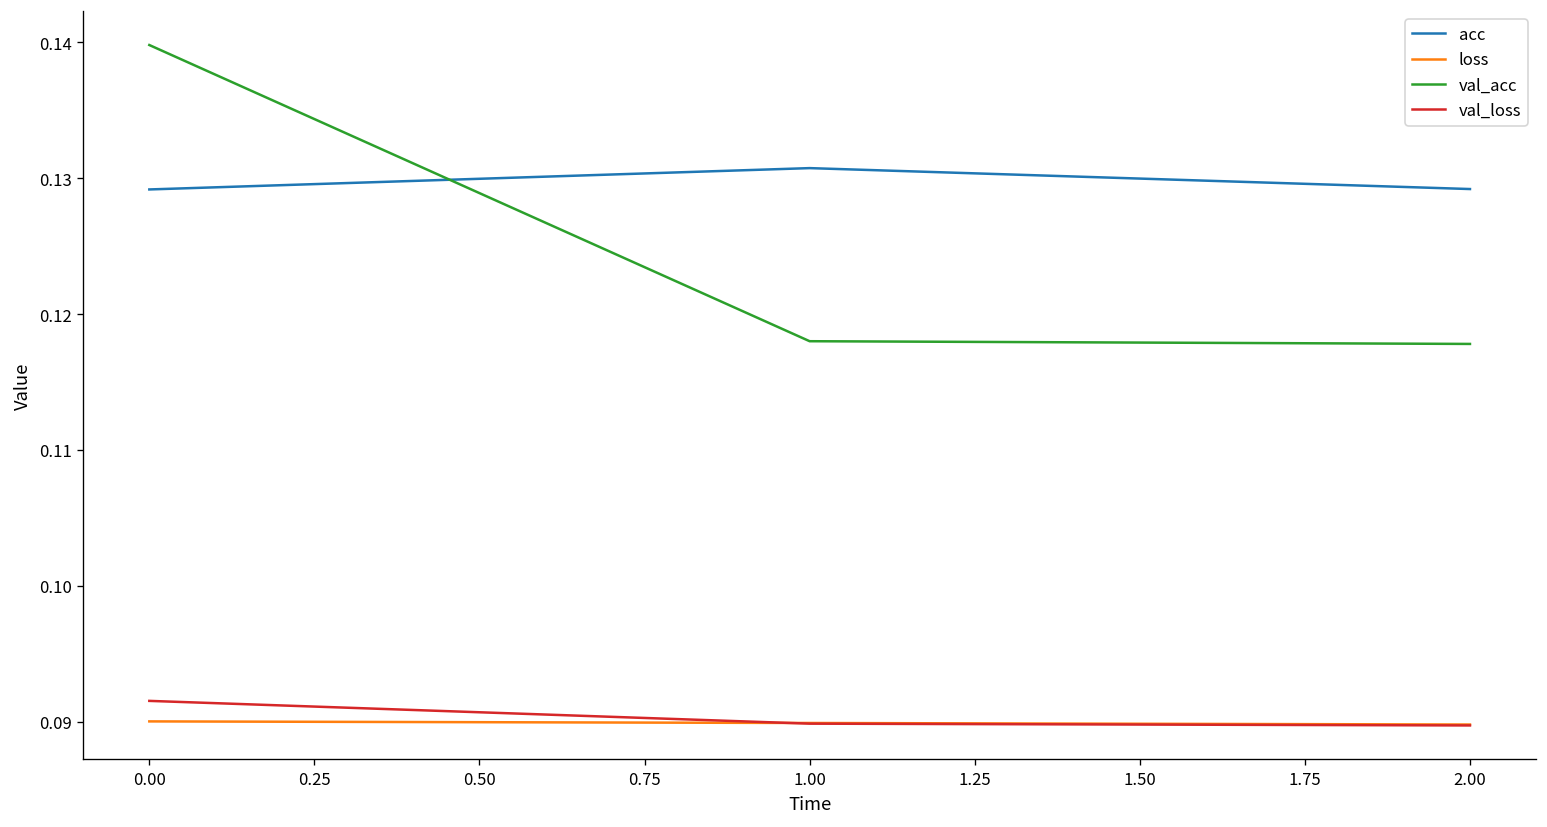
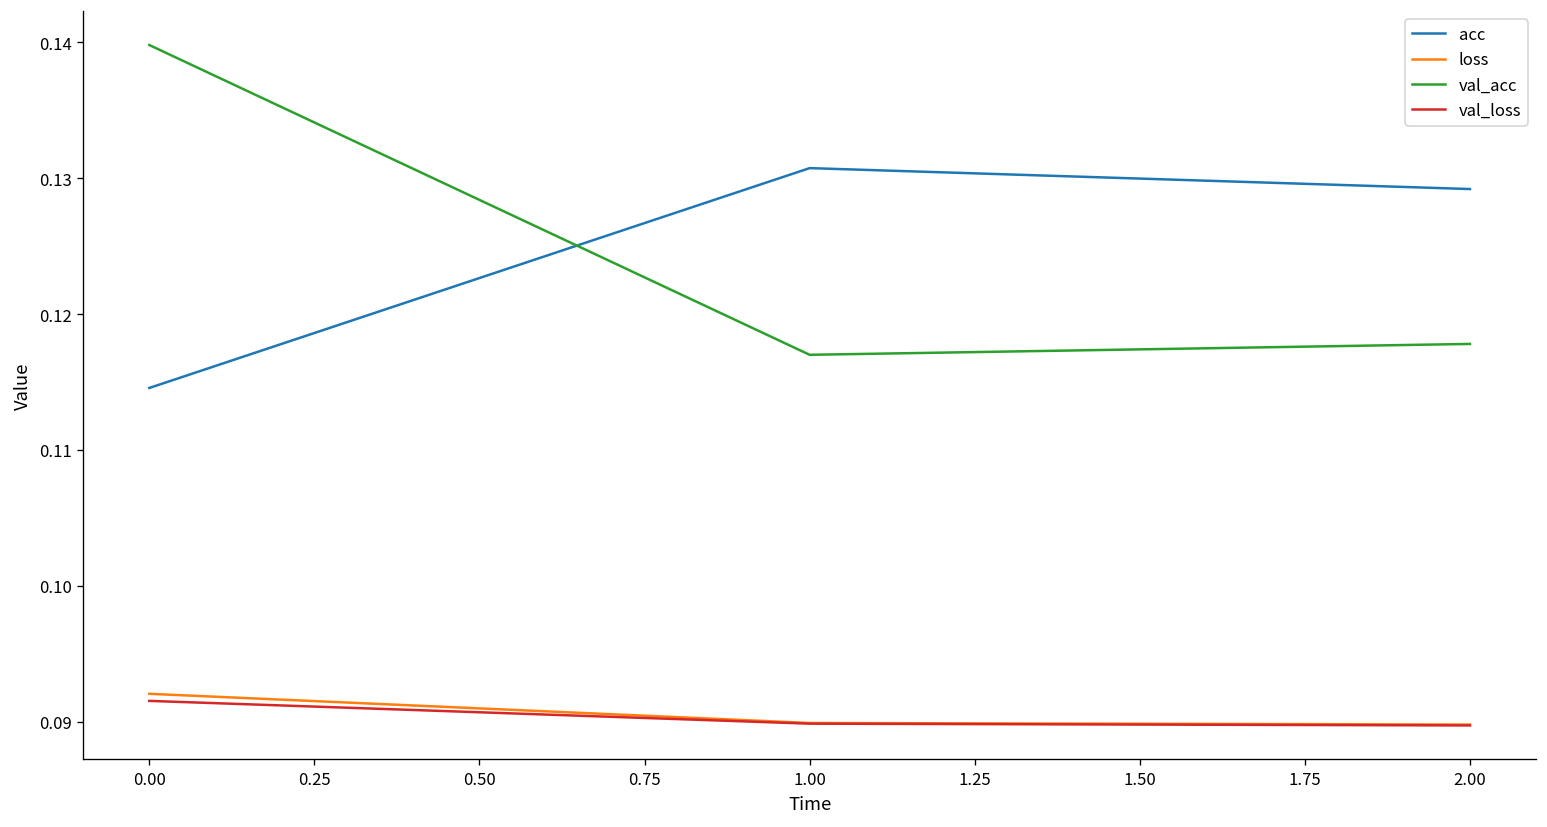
  {
    "acc": {
-     "0.00": 0.1292,
+     "0.00": 0.1146,
      "1.00": 0.1307,
      "2.00": 0.1292
    },
    "loss": {
-     "0.00": 0.0900
+     "0.00": 0.0920
    },
    "val_acc": {
      "0.00": 0.140,
-     "1.00": 0.118,
+     "1.00": 0.117,
      "2.00": 0.118
    },
    "val_loss": {
      "0.00": 0.0915
    }
  }
